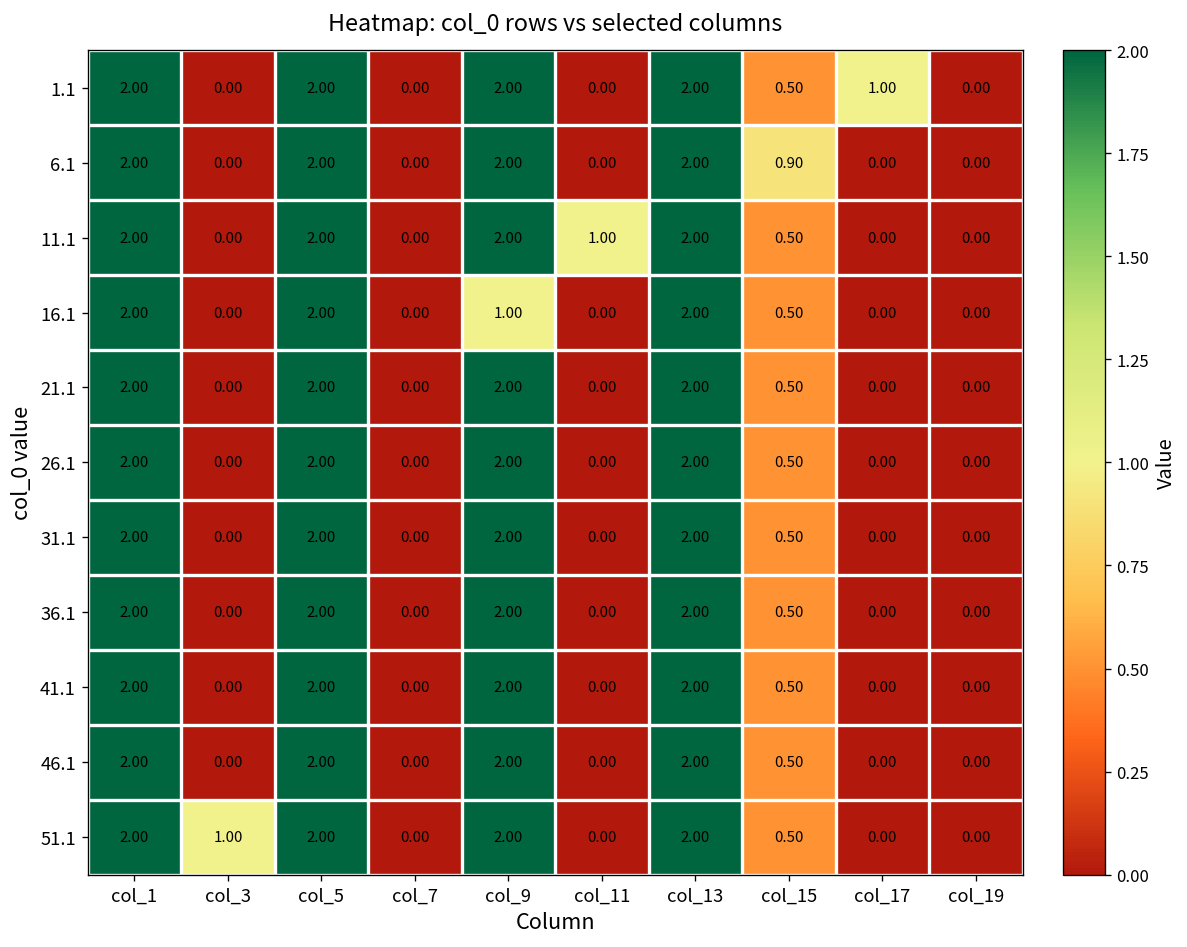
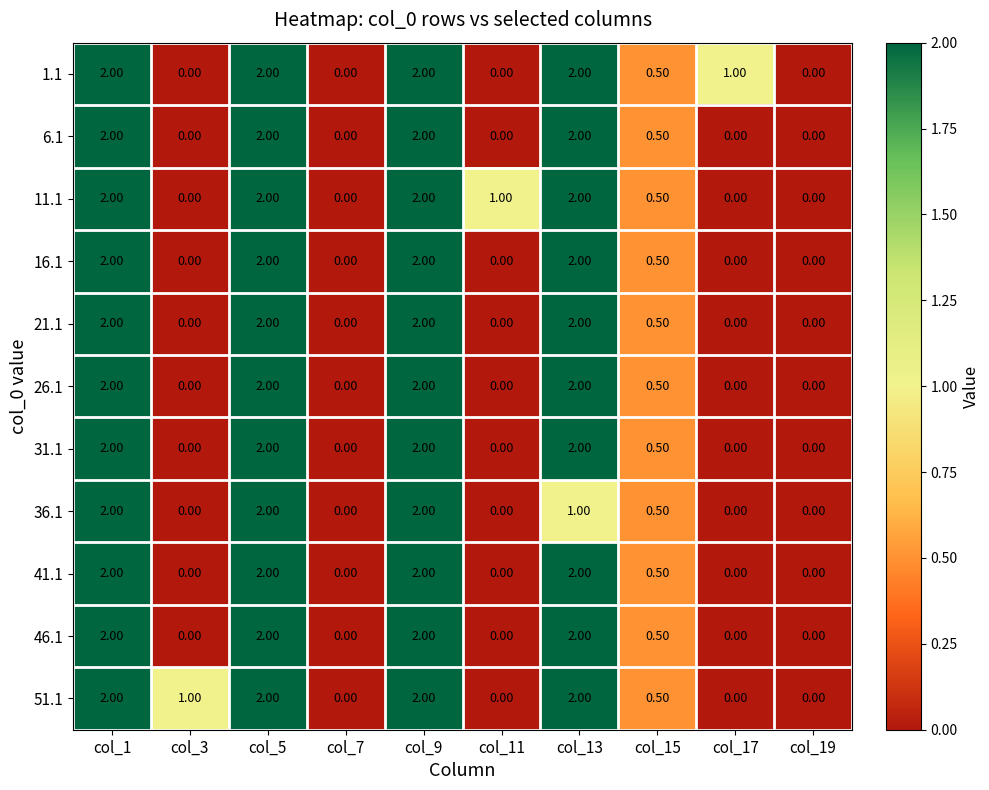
  {
    "1.1": {
      "col_1": 2.00,
      "col_3": 0.00,
      "col_5": 2.00,
      "col_7": 0.00,
      "col_9": 2.00,
      "col_11": 0.00,
      "col_13": 2.00,
      "col_15": 0.50,
      "col_17": 1.00,
      "col_19": 0.00
    },
    "6.1": {
      "col_1": 2.00,
      "col_3": 0.00,
      "col_5": 2.00,
      "col_7": 0.00,
      "col_9": 2.00,
      "col_11": 0.00,
      "col_13": 2.00,
-     "col_15": 0.90,
+     "col_15": 0.50,
      "col_17": 0.00,
      "col_19": 0.00
    },
    "11.1": {
      "col_1": 2.00,
      "col_3": 0.00,
      "col_5": 2.00,
      "col_7": 0.00,
      "col_9": 2.00,
      "col_11": 1.00,
      "col_13": 2.00,
      "col_15": 0.50,
      "col_17": 0.00,
      "col_19": 0.00
    },
    "16.1": {
      "col_1": 2.00,
      "col_3": 0.00,
      "col_5": 2.00,
      "col_7": 0.00,
-     "col_9": 1.00,
+     "col_9": 2.00,
      "col_11": 0.00,
      "col_13": 2.00,
      "col_15": 0.50,
      "col_17": 0.00,
      "col_19": 0.00
    },
    "21.1": {
      "col_1": 2.00,
      "col_3": 0.00,
      "col_5": 2.00,
      "col_7": 0.00,
      "col_9": 2.00,
      "col_11": 0.00,
      "col_13": 2.00,
      "col_15": 0.50,
      "col_17": 0.00,
      "col_19": 0.00
    },
    "26.1": {
      "col_1": 2.00,
      "col_3": 0.00,
      "col_5": 2.00,
      "col_7": 0.00,
      "col_9": 2.00,
      "col_11": 0.00,
      "col_13": 2.00,
      "col_15": 0.50,
      "col_17": 0.00,
      "col_19": 0.00
    },
    "31.1": {
      "col_1": 2.00,
      "col_3": 0.00,
      "col_5": 2.00,
      "col_7": 0.00,
      "col_9": 2.00,
      "col_11": 0.00,
      "col_13": 2.00,
      "col_15": 0.50,
      "col_17": 0.00,
      "col_19": 0.00
    },
    "36.1": {
      "col_1": 2.00,
      "col_3": 0.00,
      "col_5": 2.00,
      "col_7": 0.00,
      "col_9": 2.00,
      "col_11": 0.00,
-     "col_13": 2.00,
+     "col_13": 1.00,
      "col_15": 0.50,
      "col_17": 0.00,
      "col_19": 0.00
    },
    "41.1": {
      "col_1": 2.00,
      "col_3": 0.00,
      "col_5": 2.00,
      "col_7": 0.00,
      "col_9": 2.00,
      "col_11": 0.00,
      "col_13": 2.00,
      "col_15": 0.50,
      "col_17": 0.00,
      "col_19": 0.00
    },
    "46.1": {
      "col_1": 2.00,
      "col_3": 0.00,
      "col_5": 2.00,
      "col_7": 0.00,
      "col_9": 2.00,
      "col_11": 0.00,
      "col_13": 2.00,
      "col_15": 0.50,
      "col_17": 0.00,
      "col_19": 0.00
    },
    "51.1": {
      "col_1": 2.00,
      "col_3": 1.00,
      "col_5": 2.00,
      "col_7": 0.00,
      "col_9": 2.00,
      "col_11": 0.00,
      "col_13": 2.00,
      "col_15": 0.50,
      "col_17": 0.00,
      "col_19": 0.00
    }
  }
